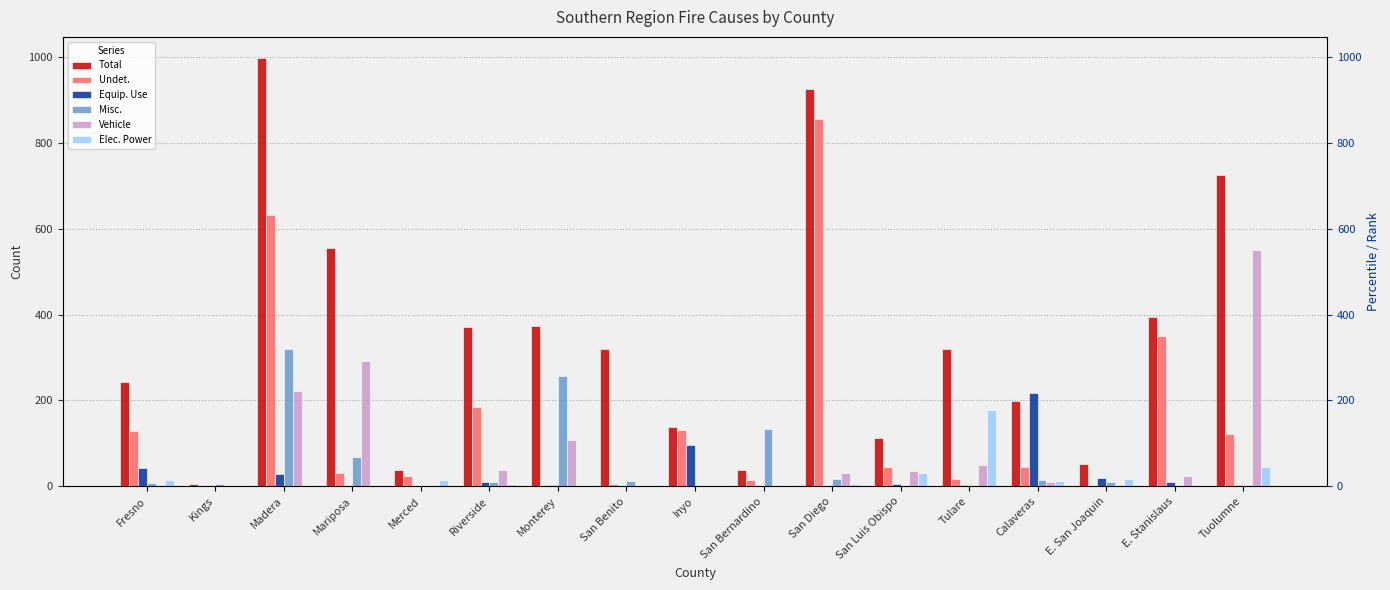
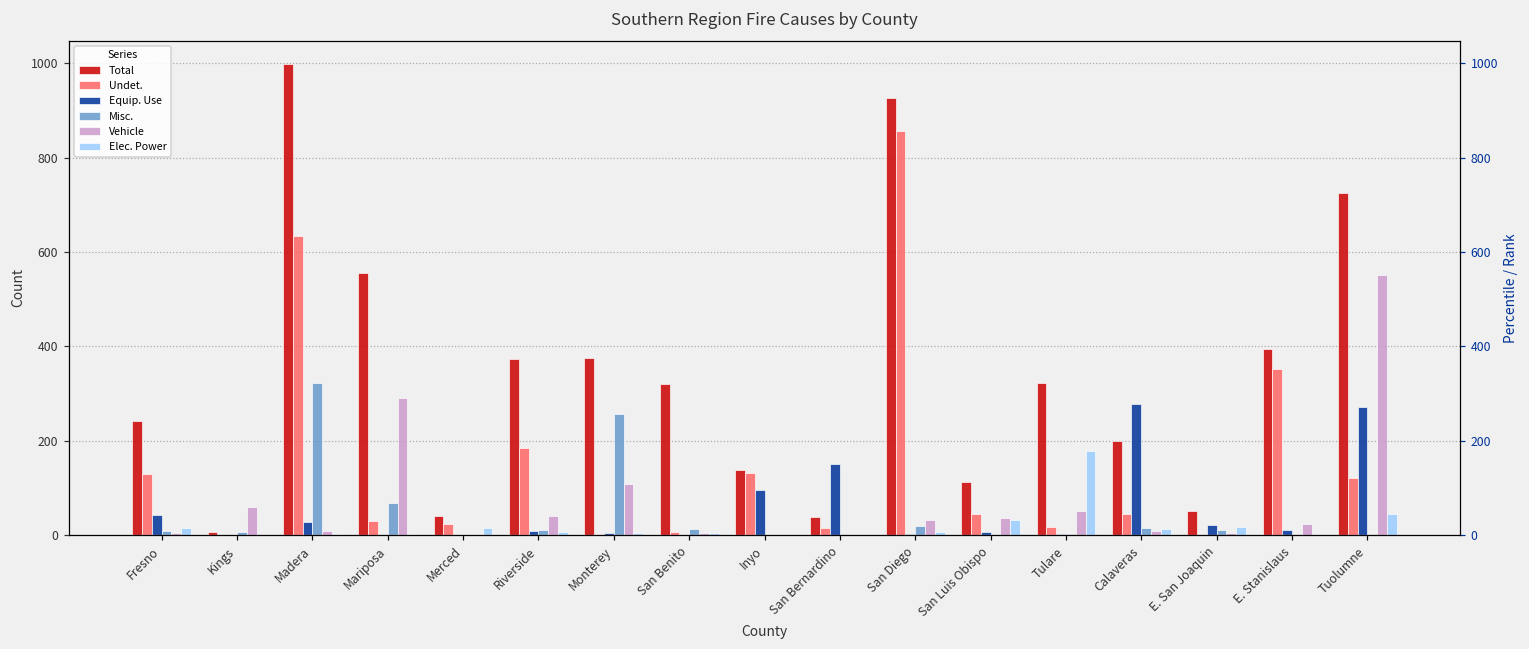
  {
    "Total": {
      "Fresno": 240,
      "Kings": 10,
      "Madera": 1000,
      "Mariposa": 560,
      "Merced": 40,
      "Riverside": 370,
      "Monterey": 370,
      "San Benito": 320,
      "Inyo": 140,
      "San Bernardino": 40,
      "San Diego": 930,
      "San Luis Obispo": 110,
      "Tulare": 320,
      "Calaveras": 200,
      "E. San Joaquin": 50,
      "E. Stanislaus": 400,
      "Tuolumne": 730
    },
    "Undet.": {
      "Fresno": 130,
      "Kings": 0,
      "Madera": 630,
      "Mariposa": 30,
      "Merced": 20,
      "Riverside": 180,
      "San Benito": 10,
      "Inyo": 130,
      "San Bernardino": 20,
      "San Diego": 860,
      "San Luis Obispo": 50,
      "Tulare": 20,
      "Calaveras": 50,
      "E. San Joaquin": 0,
      "E. Stanislaus": 350,
      "Tuolumne": 120
    },
    "Equip. Use": {
      "Fresno": 40,
      "Kings": 0,
      "Madera": 30,
      "Mariposa": 0,
      "Merced": 0,
      "Riverside": 10,
      "San Benito": 0,
      "Inyo": 100,
-     "San Bernardino": 0,
+     "San Bernardino": 150,
      "San Luis Obispo": 10,
-     "Calaveras": 220,
+     "Calaveras": 280,
      "E. San Joaquin": 20,
      "E. Stanislaus": 10,
-     "Tuolumne": 0
+     "Tuolumne": 270
    },
    "Misc.": {
      "Fresno": 10,
      "Madera": 320,
      "Mariposa": 70,
      "Merced": 0,
      "Riverside": 10,
      "Monterey": 260,
      "San Benito": 10,
      "Inyo": 0,
-     "San Bernardino": 130,
+     "San Bernardino": 0,
      "San Diego": 20,
      "San Luis Obispo": 0,
      "Calaveras": 10,
      "E. San Joaquin": 10,
      "E. Stanislaus": 0
    },
    "Vehicle": {
-     "Kings": 0,
-     "Madera": 220,
+     "Kings": 60,
+     "Madera": 10,
      "Mariposa": 290,
      "Riverside": 40,
      "Monterey": 110,
      "Inyo": 0,
      "San Diego": 30,
      "San Luis Obispo": 40,
      "Tulare": 50,
      "Calaveras": 10,
      "E. Stanislaus": 20,
      "Tuolumne": 550
    },
    "Elec. Power": {
      "Fresno": 10,
      "Kings": 0,
      "Merced": 20,
      "Riverside": 10,
      "Inyo": 0,
      "San Bernardino": 0,
      "San Diego": 10,
      "San Luis Obispo": 30,
      "Tulare": 180,
      "Calaveras": 10,
      "E. San Joaquin": 20,
      "Tuolumne": 50
    }
  }
